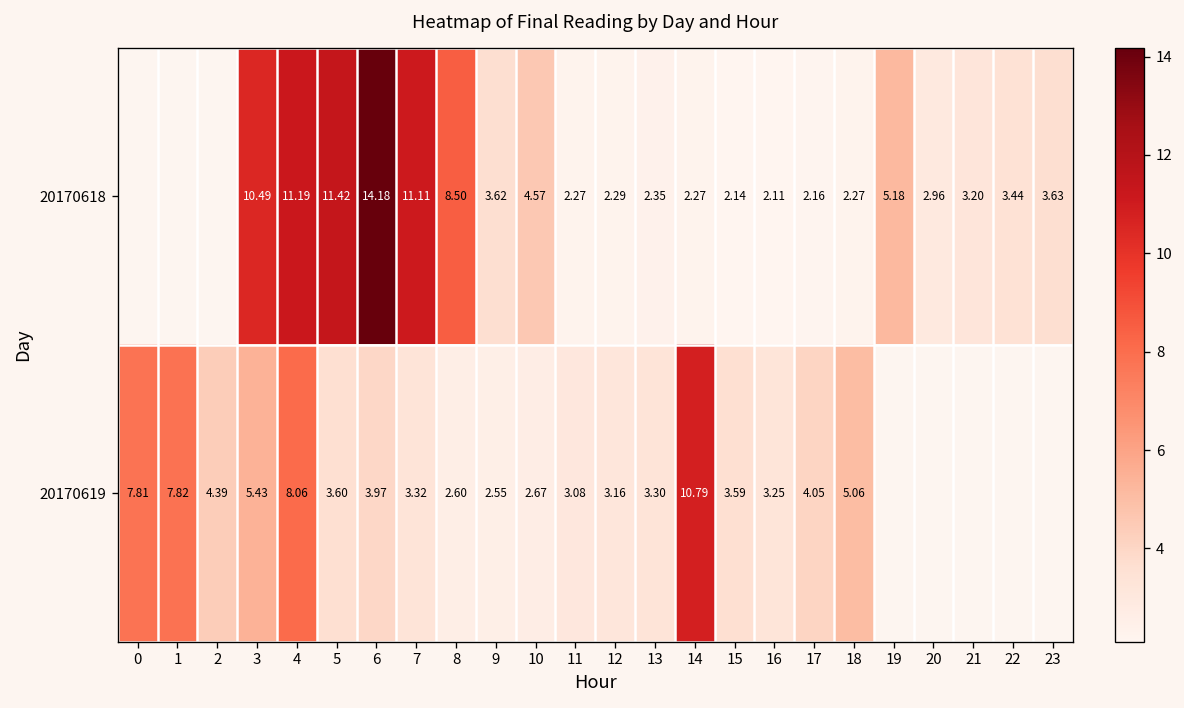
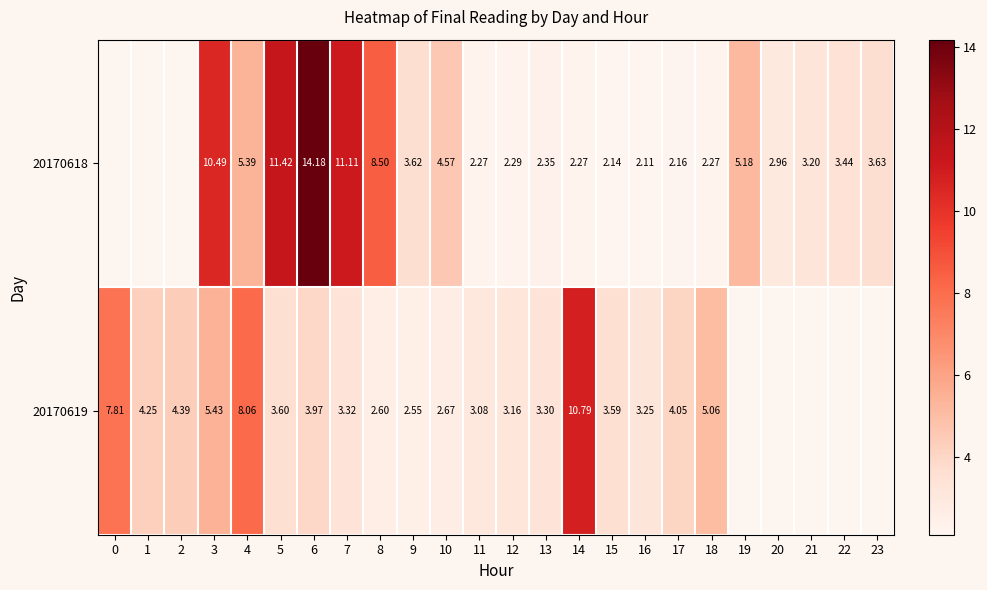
  {
    "20170618": {
      "3": 10.49,
-     "4": 11.19,
+     "4": 5.39,
      "5": 11.42,
      "6": 14.18,
      "7": 11.11,
      "8": 8.50,
      "9": 3.62,
      "10": 4.57,
      "11": 2.27,
      "12": 2.29,
      "13": 2.35,
      "14": 2.27,
      "15": 2.14,
      "16": 2.11,
      "17": 2.16,
      "18": 2.27,
      "19": 5.18,
      "20": 2.96,
      "21": 3.20,
      "22": 3.44,
      "23": 3.63
    },
    "20170619": {
      "0": 7.81,
-     "1": 7.82,
+     "1": 4.25,
      "2": 4.39,
      "3": 5.43,
      "4": 8.06,
      "5": 3.60,
      "6": 3.97,
      "7": 3.32,
      "8": 2.60,
      "9": 2.55,
      "10": 2.67,
      "11": 3.08,
      "12": 3.16,
      "13": 3.30,
      "14": 10.79,
      "15": 3.59,
      "16": 3.25,
      "17": 4.05,
      "18": 5.06
    }
  }
